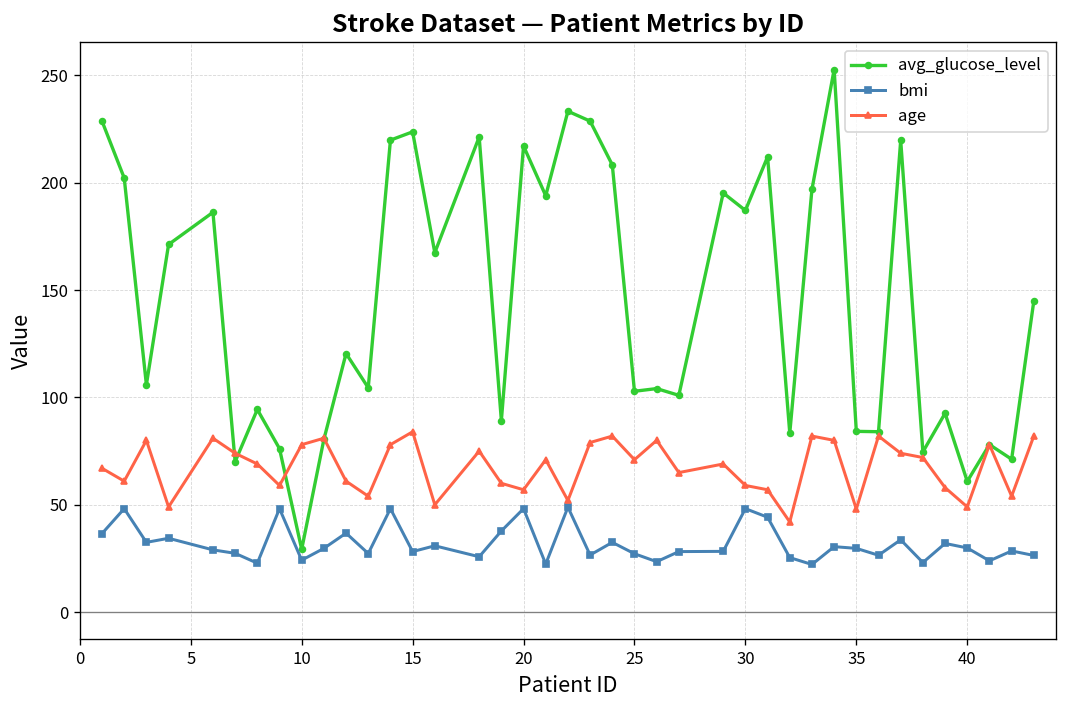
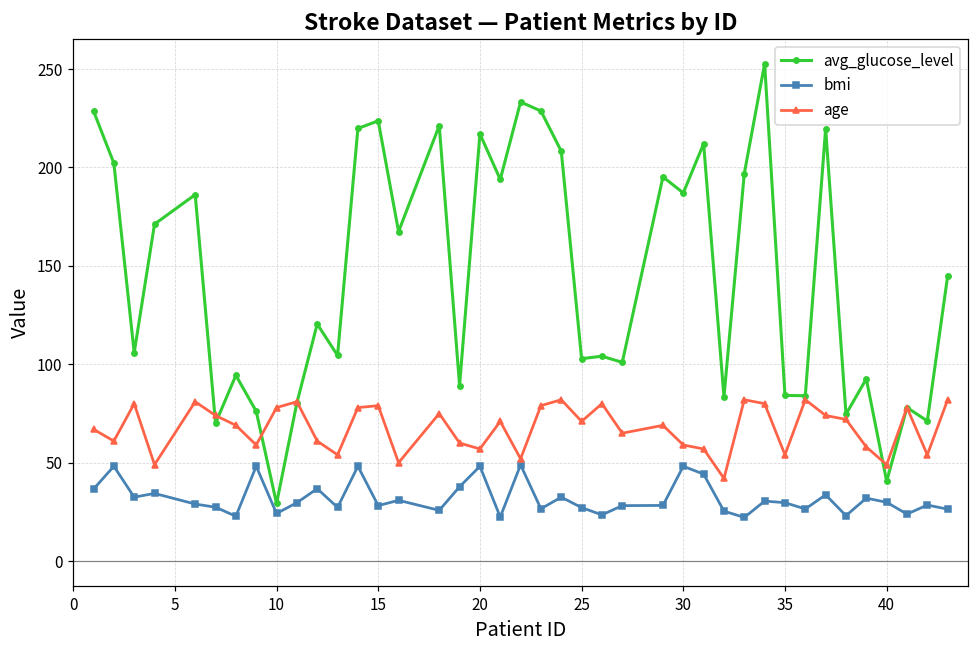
  {
    "avg_glucose_level": {
      "10": 29,
      "15": 224,
      "20": 217,
      "25": 103,
      "30": 187,
      "35": 84,
-     "40": 61
+     "40": 41
    },
    "bmi": {
      "10": 24,
      "15": 28,
      "20": 48,
      "25": 27,
      "30": 48,
      "35": 30,
      "40": 30
    },
    "age": {
      "10": 78,
-     "15": 84,
+     "15": 79,
      "20": 57,
      "25": 71,
      "30": 59,
-     "35": 48,
+     "35": 54,
      "40": 49
    }
  }
